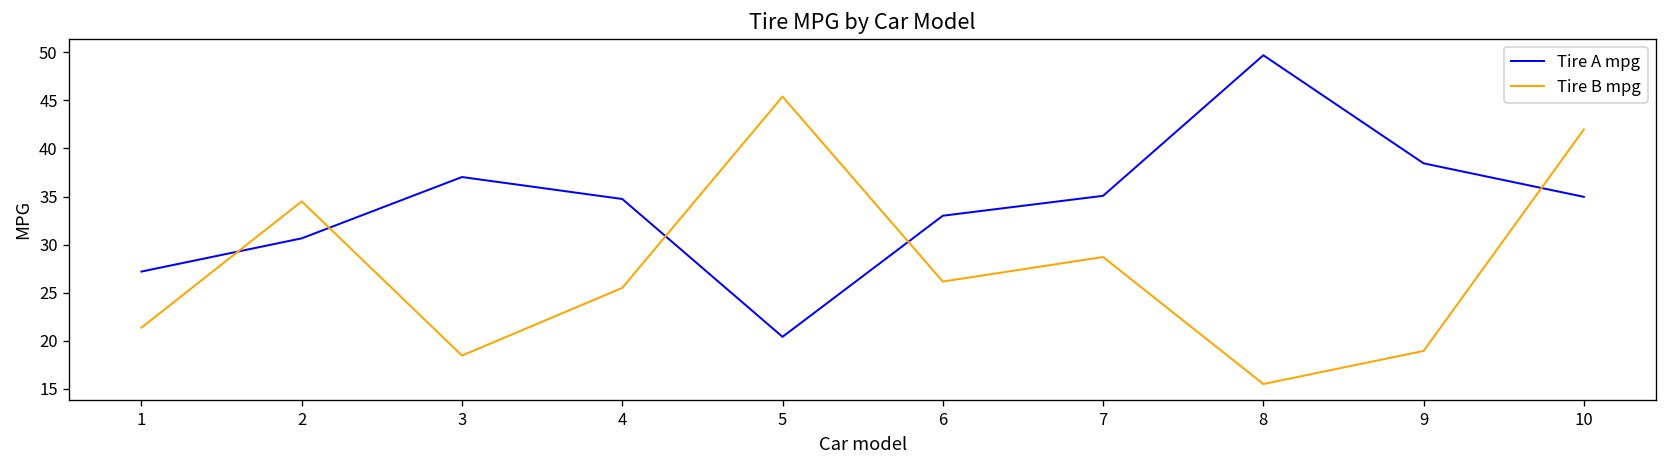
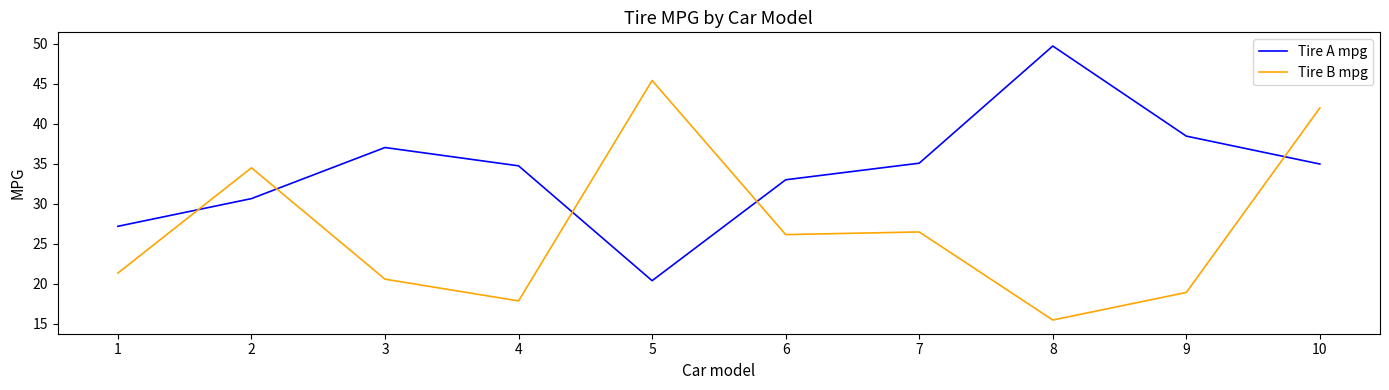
  {
    "Tire A mpg": {
      "1": 27,
      "2": 31,
      "3": 37,
      "4": 35,
      "5": 20,
      "6": 33,
      "7": 35,
      "8": 50,
      "9": 38,
      "10": 35
    },
    "Tire B mpg": {
      "1": 21,
      "2": 34,
-     "3": 18,
-     "4": 25,
+     "3": 21,
+     "4": 18,
      "5": 45,
      "6": 26,
-     "7": 29,
+     "7": 26,
      "8": 15,
      "9": 19,
      "10": 42
    }
  }
